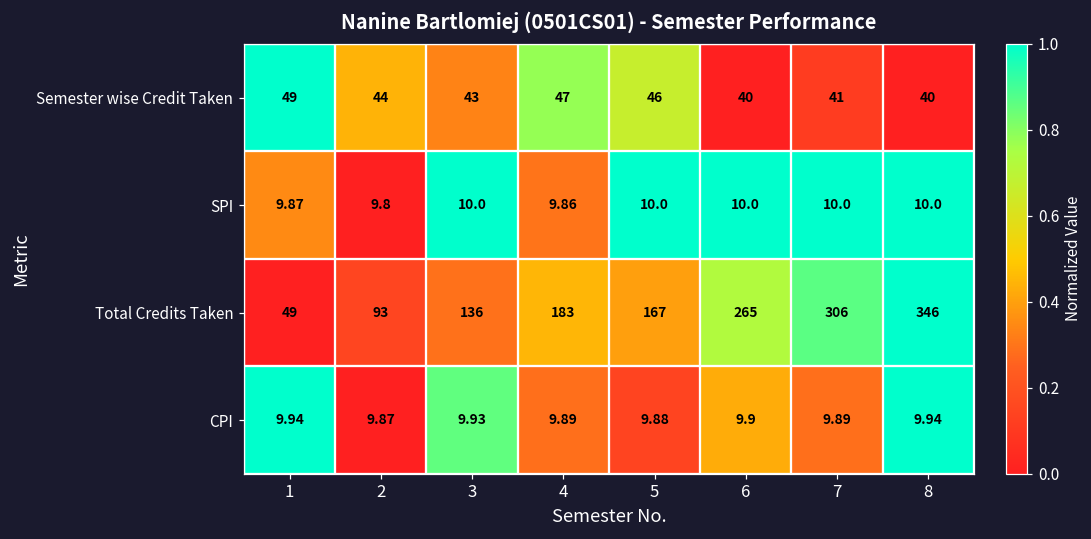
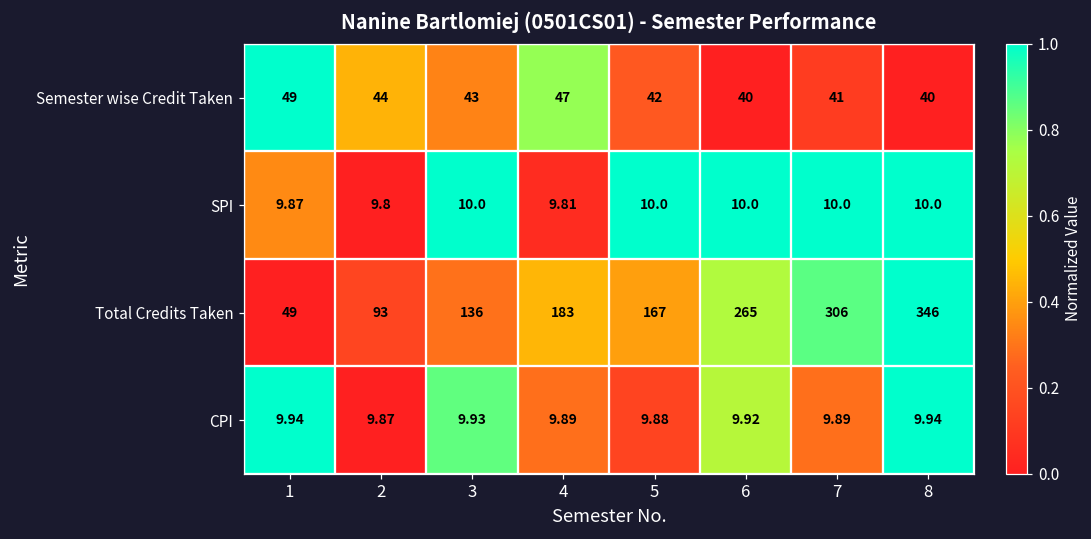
  {
    "Semester wise Credit Taken": {
      "1": 49,
      "2": 44,
      "3": 43,
      "4": 47,
-     "5": 46,
+     "5": 42,
      "6": 40,
      "7": 41,
      "8": 40
    },
    "SPI": {
      "1": 9.87,
      "2": 9.8,
      "3": 10.0,
-     "4": 9.86,
+     "4": 9.81,
      "5": 10.0,
      "6": 10.0,
      "7": 10.0,
      "8": 10.0
    },
    "Total Credits Taken": {
      "1": 49,
      "2": 93,
      "3": 136,
      "4": 183,
      "5": 167,
      "6": 265,
      "7": 306,
      "8": 346
    },
    "CPI": {
      "1": 9.94,
      "2": 9.87,
      "3": 9.93,
      "4": 9.89,
      "5": 9.88,
-     "6": 9.9,
+     "6": 9.92,
      "7": 9.89,
      "8": 9.94
    }
  }
